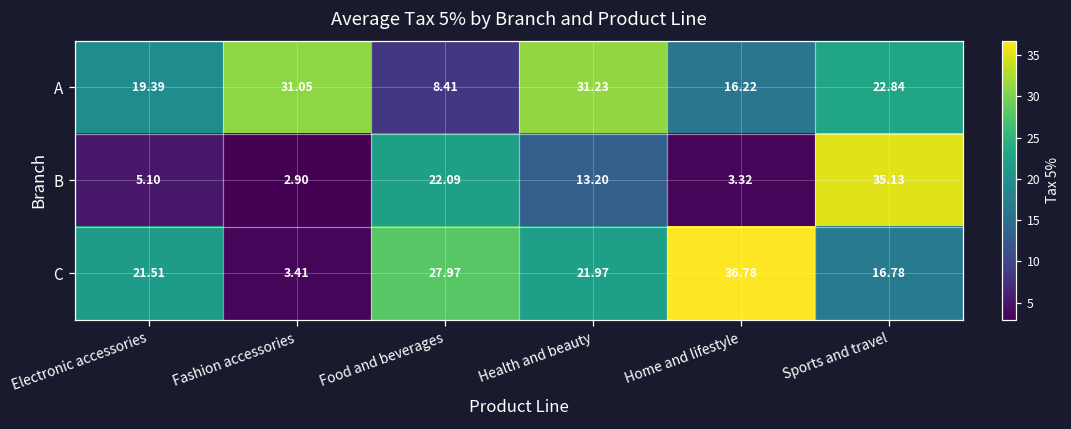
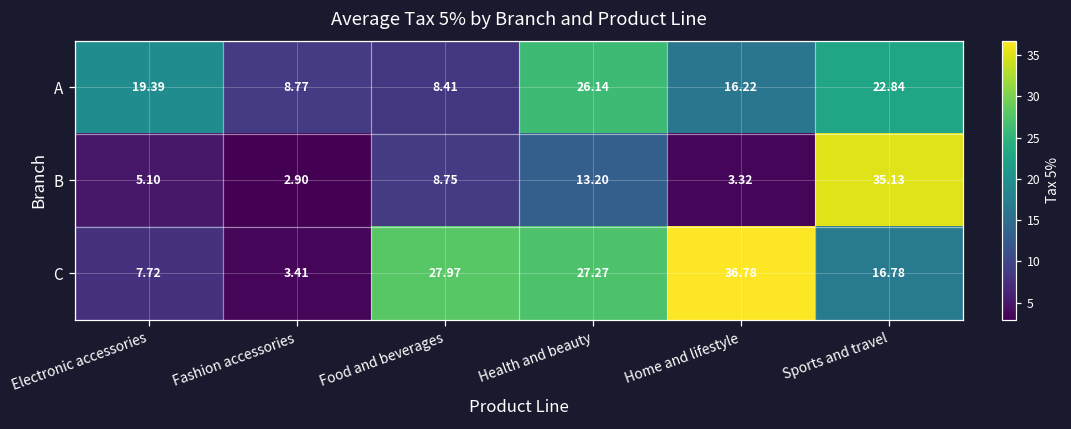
  {
    "A": {
      "Electronic accessories": 19.39,
-     "Fashion accessories": 31.05,
+     "Fashion accessories": 8.77,
      "Food and beverages": 8.41,
-     "Health and beauty": 31.23,
+     "Health and beauty": 26.14,
      "Home and lifestyle": 16.22,
      "Sports and travel": 22.84
    },
    "B": {
      "Electronic accessories": 5.10,
      "Fashion accessories": 2.90,
-     "Food and beverages": 22.09,
+     "Food and beverages": 8.75,
      "Health and beauty": 13.20,
      "Home and lifestyle": 3.32,
      "Sports and travel": 35.13
    },
    "C": {
-     "Electronic accessories": 21.51,
+     "Electronic accessories": 7.72,
      "Fashion accessories": 3.41,
      "Food and beverages": 27.97,
-     "Health and beauty": 21.97,
+     "Health and beauty": 27.27,
      "Home and lifestyle": 36.78,
      "Sports and travel": 16.78
    }
  }
